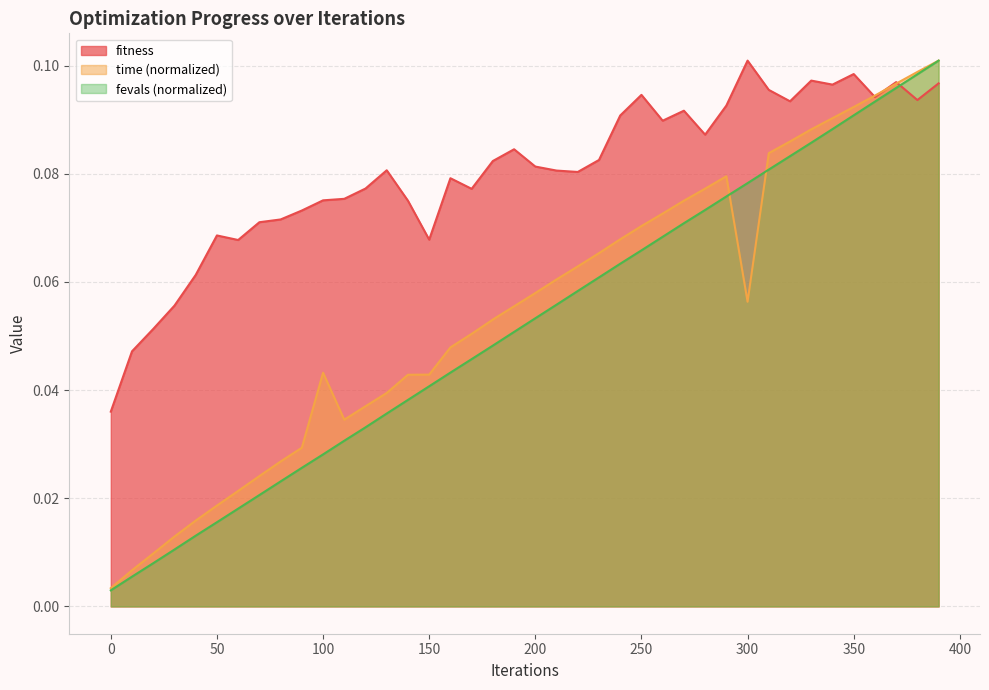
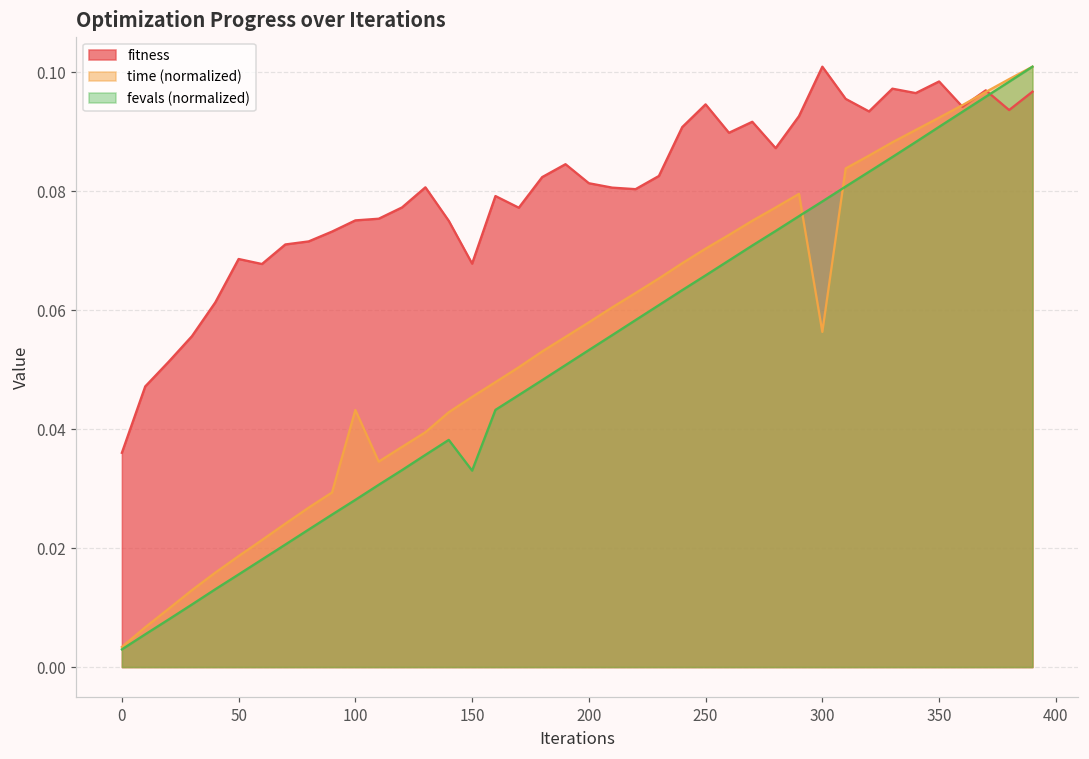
  {
    "fitness": {
      "0": 0.036,
      "50": 0.069,
      "100": 0.075,
      "150": 0.068,
      "200": 0.081,
      "250": 0.095,
      "300": 0.101,
      "350": 0.098
    },
    "time (normalized)": {
      "50": 0.019,
      "100": 0.043,
-     "150": 0.043,
+     "150": 0.045,
      "200": 0.058,
      "250": 0.070,
      "300": 0.056,
      "350": 0.092
    },
    "fevals (normalized)": {
      "50": 0.016,
      "100": 0.028,
-     "150": 0.041,
+     "150": 0.033,
      "200": 0.053,
      "250": 0.066,
      "300": 0.078,
      "350": 0.091
    }
  }
